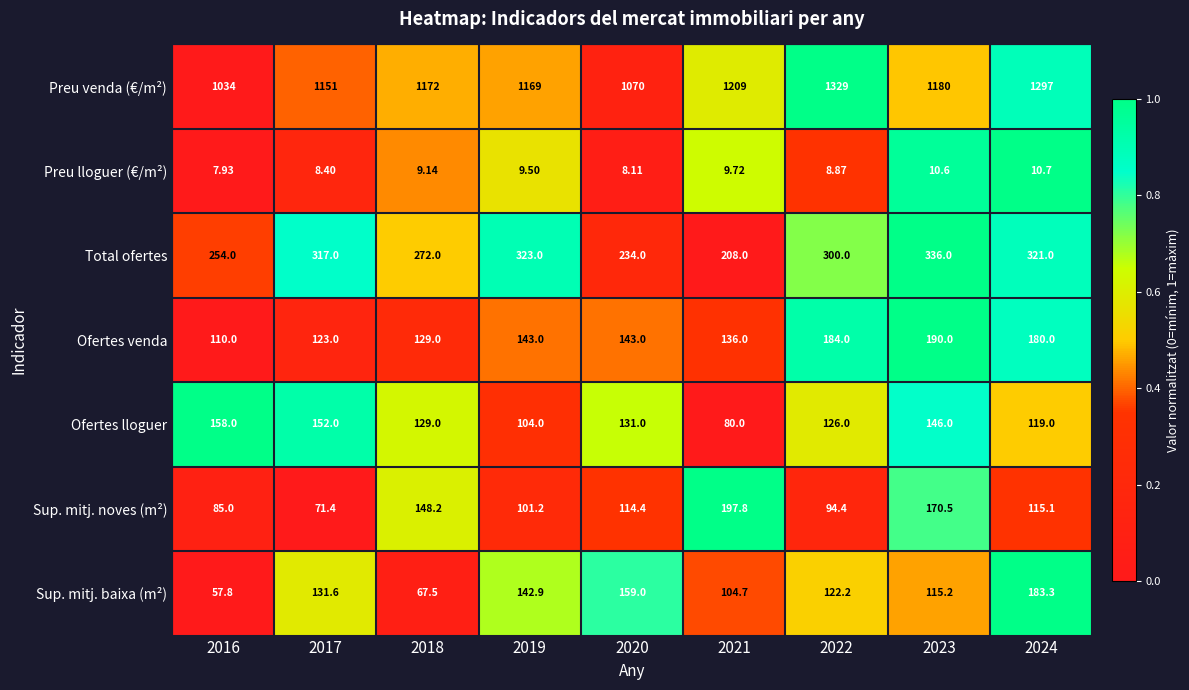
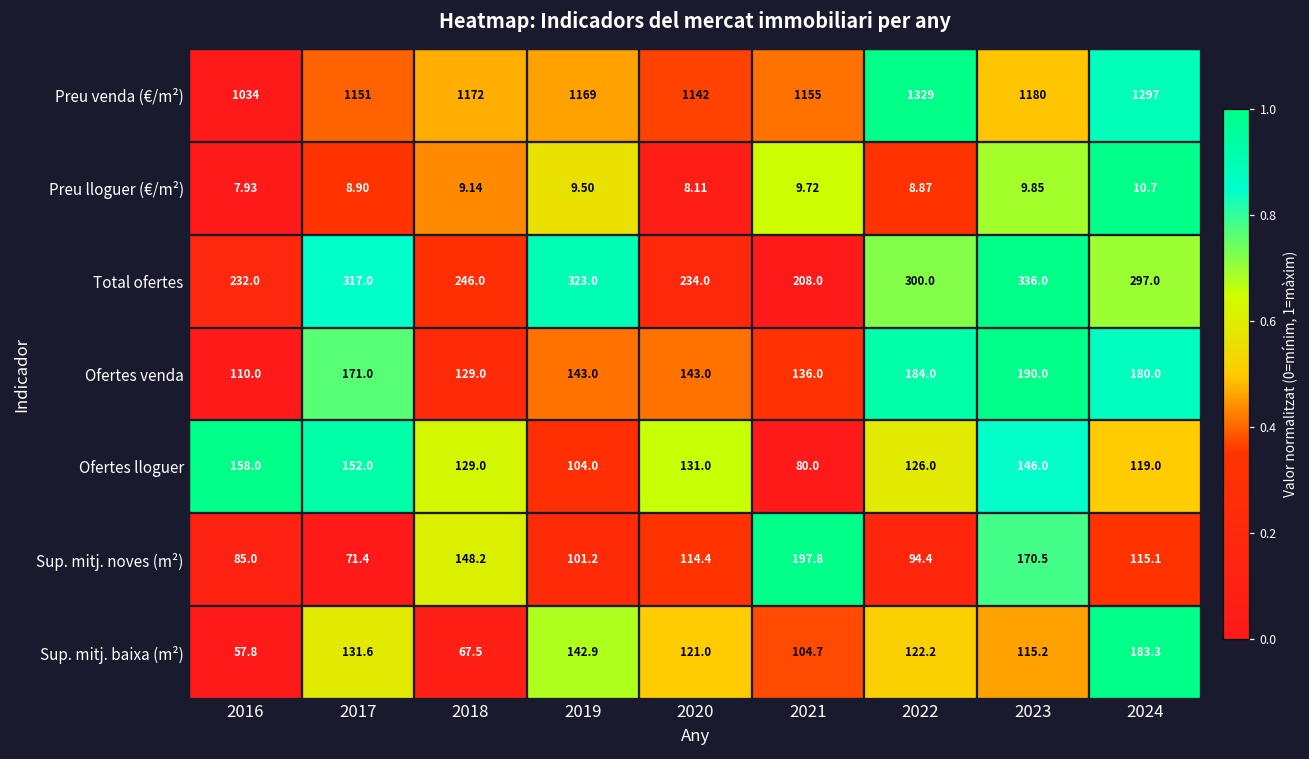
  {
    "Preu venda (€/m²)": {
      "2016": 1034,
      "2017": 1151,
      "2018": 1172,
      "2019": 1169,
-     "2020": 1070,
-     "2021": 1209,
+     "2020": 1142,
+     "2021": 1155,
      "2022": 1329,
      "2023": 1180,
      "2024": 1297
    },
    "Preu lloguer (€/m²)": {
      "2016": 7.93,
-     "2017": 8.40,
+     "2017": 8.90,
      "2018": 9.14,
      "2019": 9.50,
      "2020": 8.11,
      "2021": 9.72,
      "2022": 8.87,
-     "2023": 10.6,
+     "2023": 9.85,
      "2024": 10.7
    },
    "Total ofertes": {
-     "2016": 254.0,
+     "2016": 232.0,
      "2017": 317.0,
-     "2018": 272.0,
+     "2018": 246.0,
      "2019": 323.0,
      "2020": 234.0,
      "2021": 208.0,
      "2022": 300.0,
      "2023": 336.0,
-     "2024": 321.0
+     "2024": 297.0
    },
    "Ofertes venda": {
      "2016": 110.0,
-     "2017": 123.0,
+     "2017": 171.0,
      "2018": 129.0,
      "2019": 143.0,
      "2020": 143.0,
      "2021": 136.0,
      "2022": 184.0,
      "2023": 190.0,
      "2024": 180.0
    },
    "Ofertes lloguer": {
      "2016": 158.0,
      "2017": 152.0,
      "2018": 129.0,
      "2019": 104.0,
      "2020": 131.0,
      "2021": 80.0,
      "2022": 126.0,
      "2023": 146.0,
      "2024": 119.0
    },
    "Sup. mitj. noves (m²)": {
      "2016": 85.0,
      "2017": 71.4,
      "2018": 148.2,
      "2019": 101.2,
      "2020": 114.4,
      "2021": 197.8,
      "2022": 94.4,
      "2023": 170.5,
      "2024": 115.1
    },
    "Sup. mitj. baixa (m²)": {
      "2016": 57.8,
      "2017": 131.6,
      "2018": 67.5,
      "2019": 142.9,
-     "2020": 159.0,
+     "2020": 121.0,
      "2021": 104.7,
      "2022": 122.2,
      "2023": 115.2,
      "2024": 183.3
    }
  }
